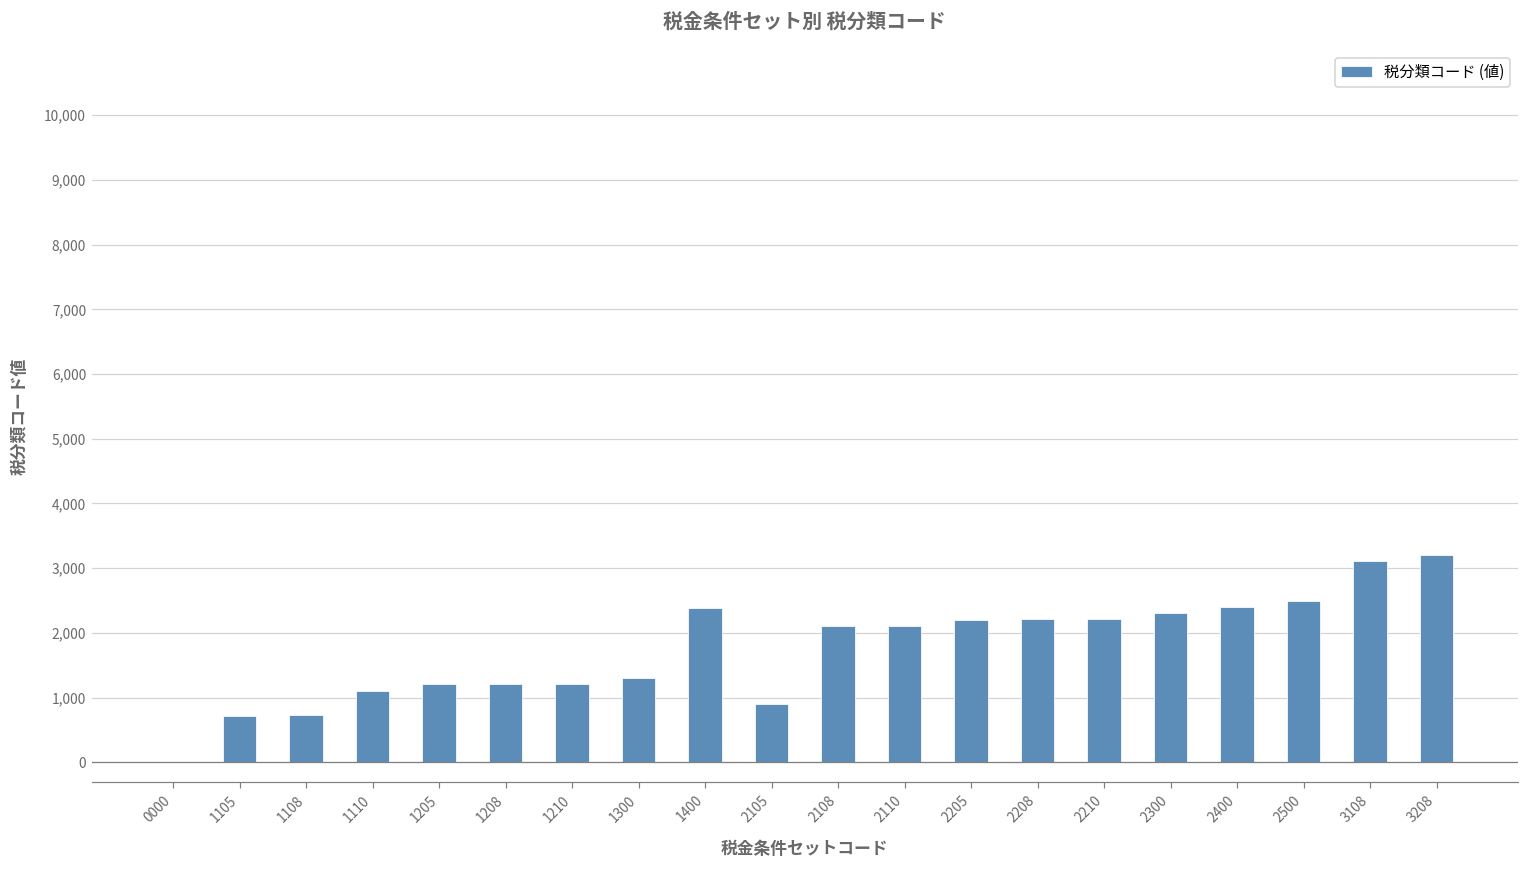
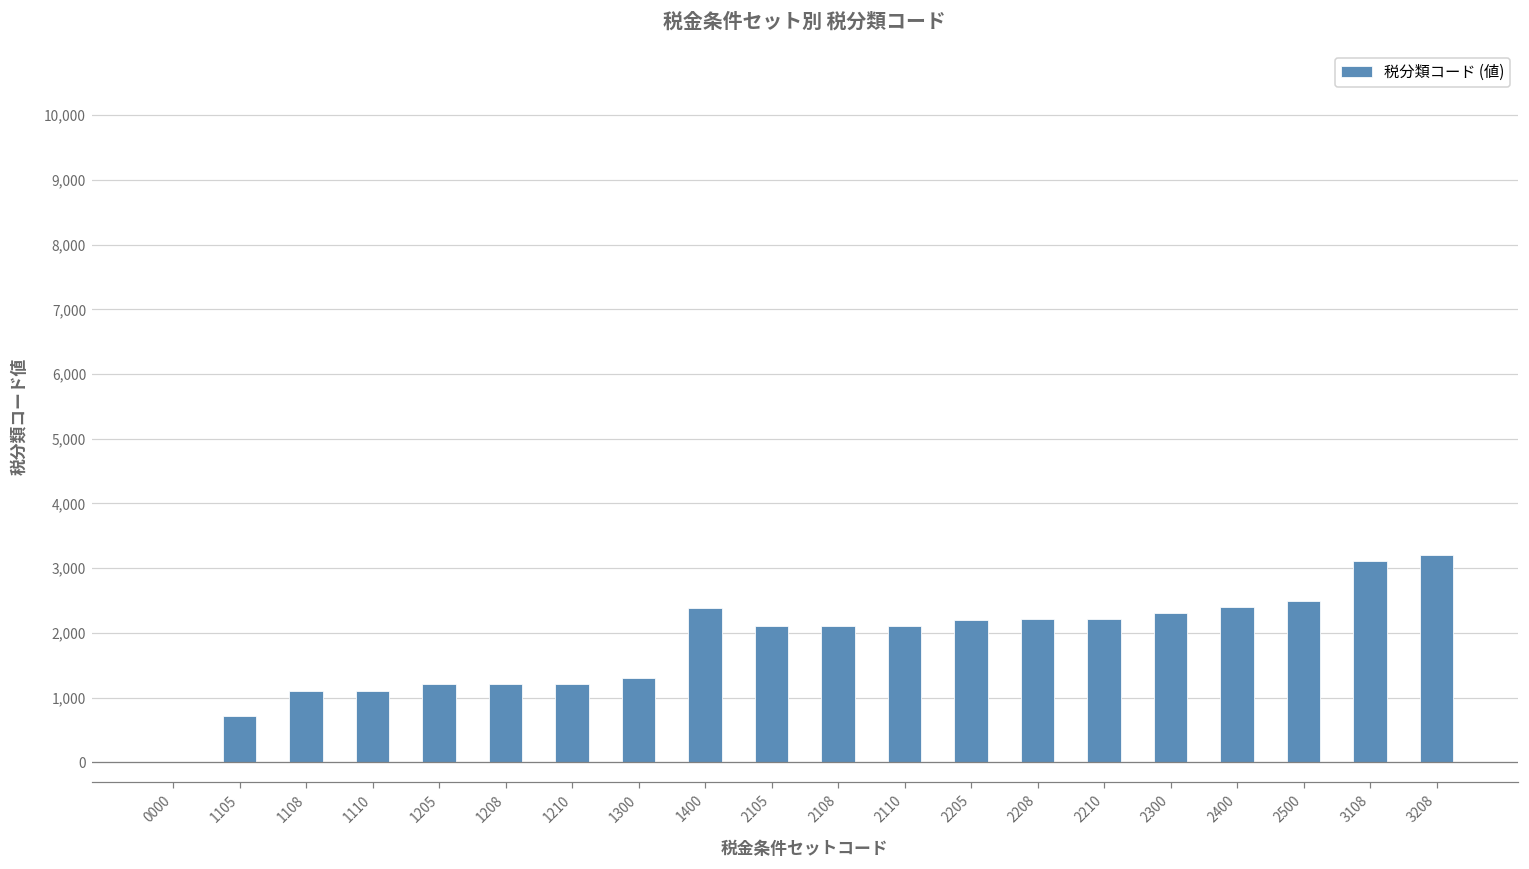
  {
    "0000": "0",
    "1105": "700",
-   "1108": "700",
+   "1108": "1,100",
    "1110": "1,100",
    "1205": "1,200",
    "1208": "1,200",
    "1210": "1,200",
    "1300": "1,300",
    "1400": "2,400",
-   "2105": "900",
+   "2105": "2,100",
    "2108": "2,100",
    "2110": "2,100",
    "2205": "2,200",
    "2208": "2,200",
    "2210": "2,200",
    "2300": "2,300",
    "2400": "2,400",
    "2500": "2,500",
    "3108": "3,100",
    "3208": "3,200"
  }
